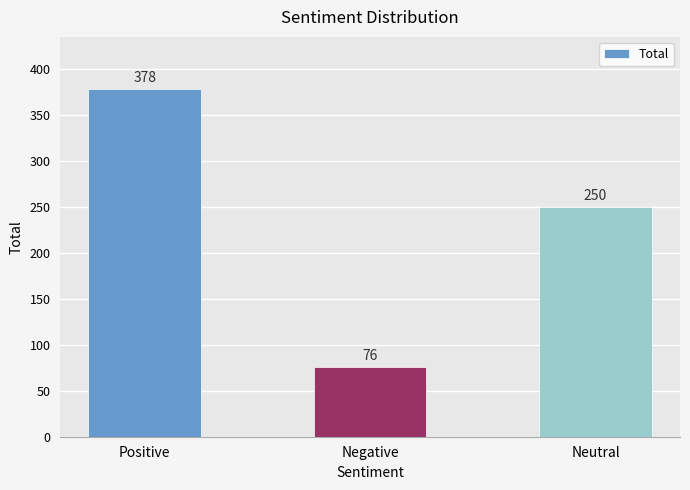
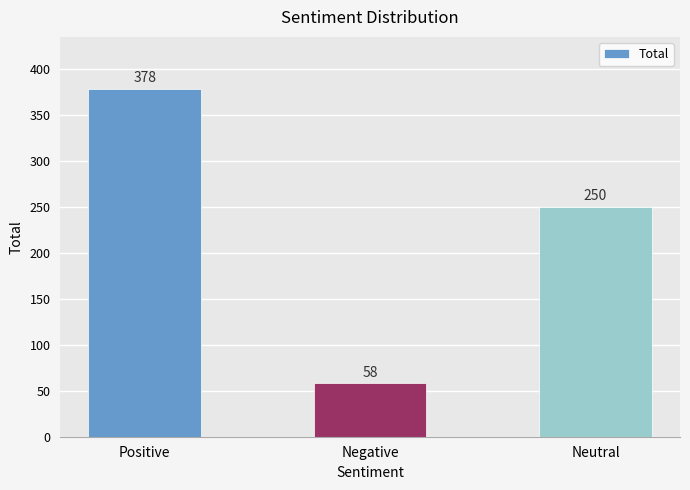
  {
    "Positive": 378,
-   "Negative": 76,
+   "Negative": 58,
    "Neutral": 250
  }
